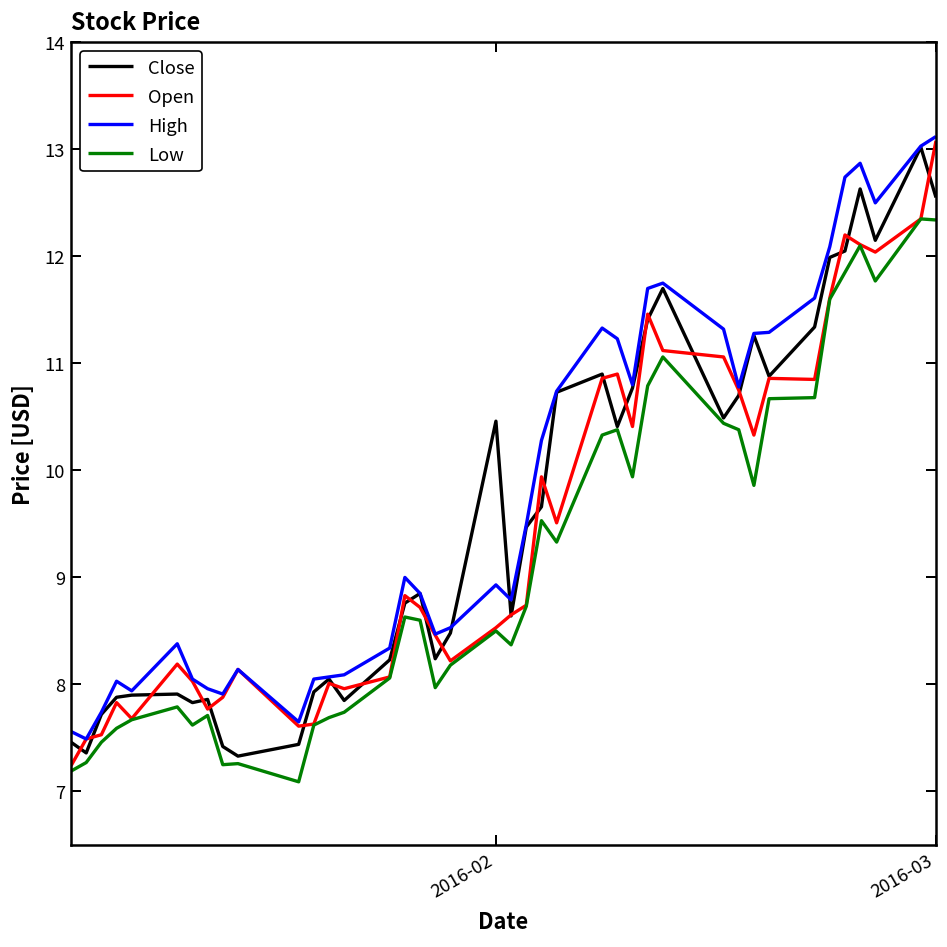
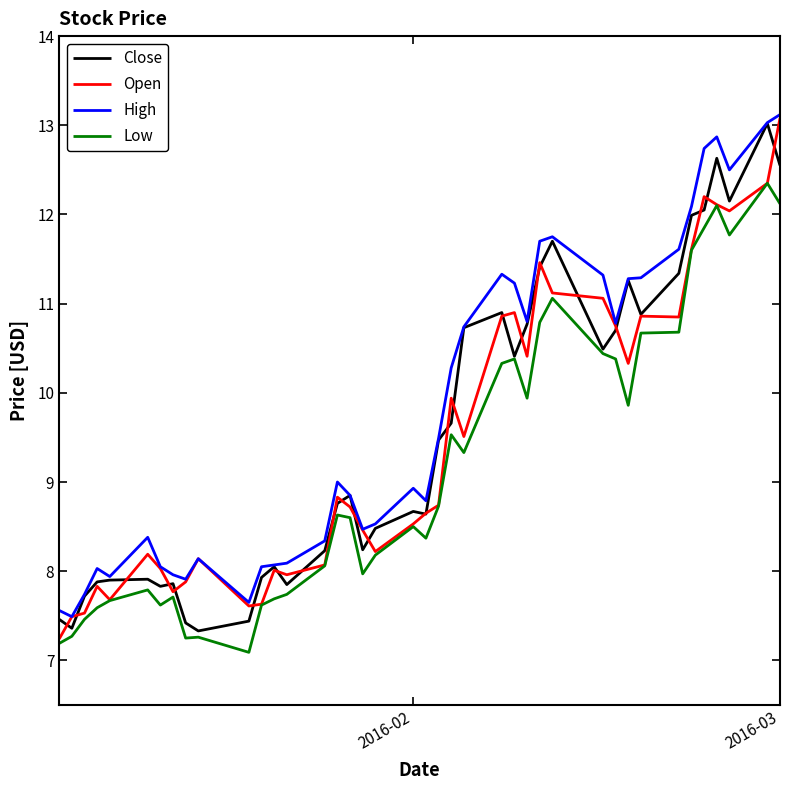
  {
    "Close": {
-     "2016-02": 10.5,
+     "2016-02": 8.7,
      "2016-03": 12.6
    },
    "Open": {
      "2016-02": 8.5,
      "2016-03": 13.1
    },
    "High": {
      "2016-02": 8.9,
      "2016-03": 13.1
    },
    "Low": {
      "2016-02": 8.5,
-     "2016-03": 12.3
+     "2016-03": 12.1
    }
  }
